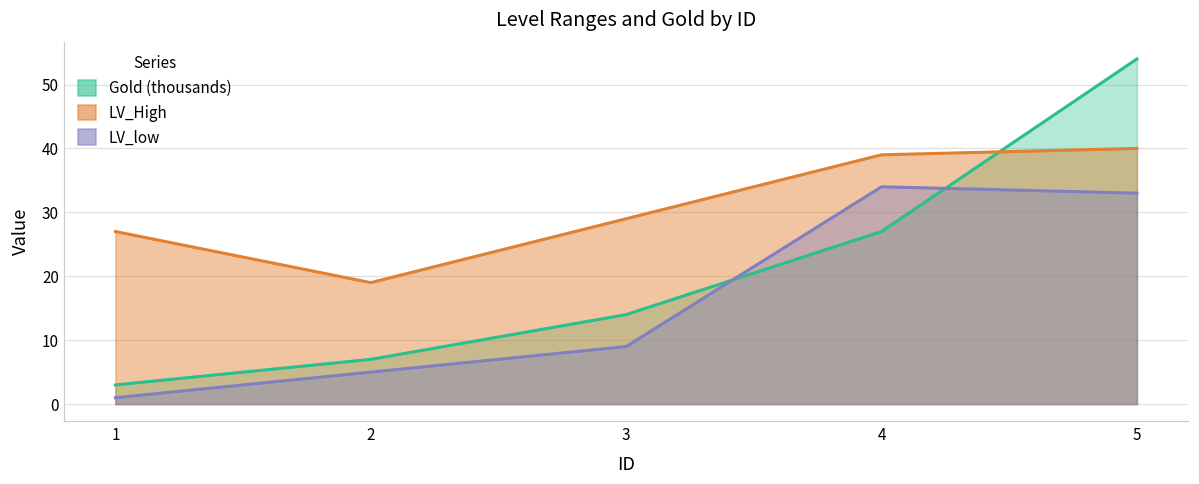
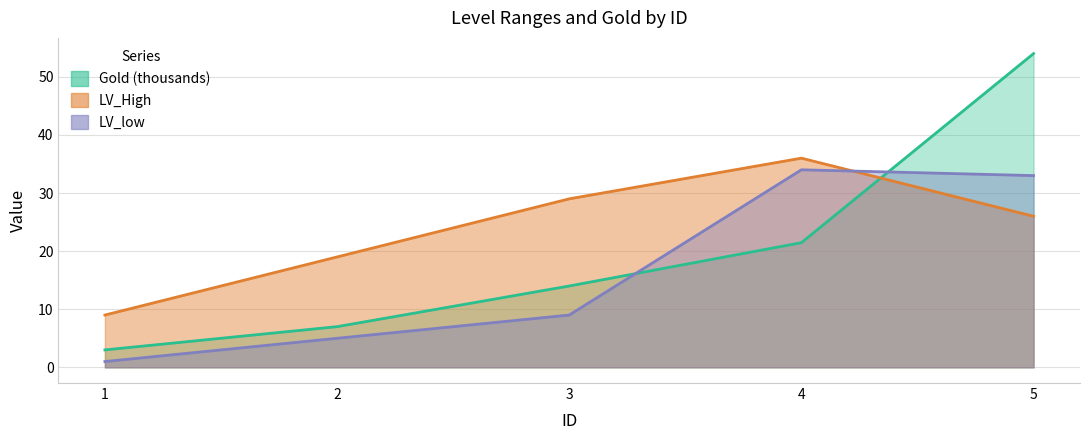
  {
    "Gold (thousands)": {
      "1": 3,
      "2": 7,
      "3": 14,
-     "4": 27,
+     "4": 21,
      "5": 54
    },
    "LV_High": {
-     "1": 27,
+     "1": 9,
      "2": 19,
      "3": 29,
-     "4": 39,
-     "5": 40
+     "4": 36,
+     "5": 26
    },
    "LV_low": {
      "1": 1,
      "2": 5,
      "3": 9,
      "4": 34,
      "5": 33
    }
  }
